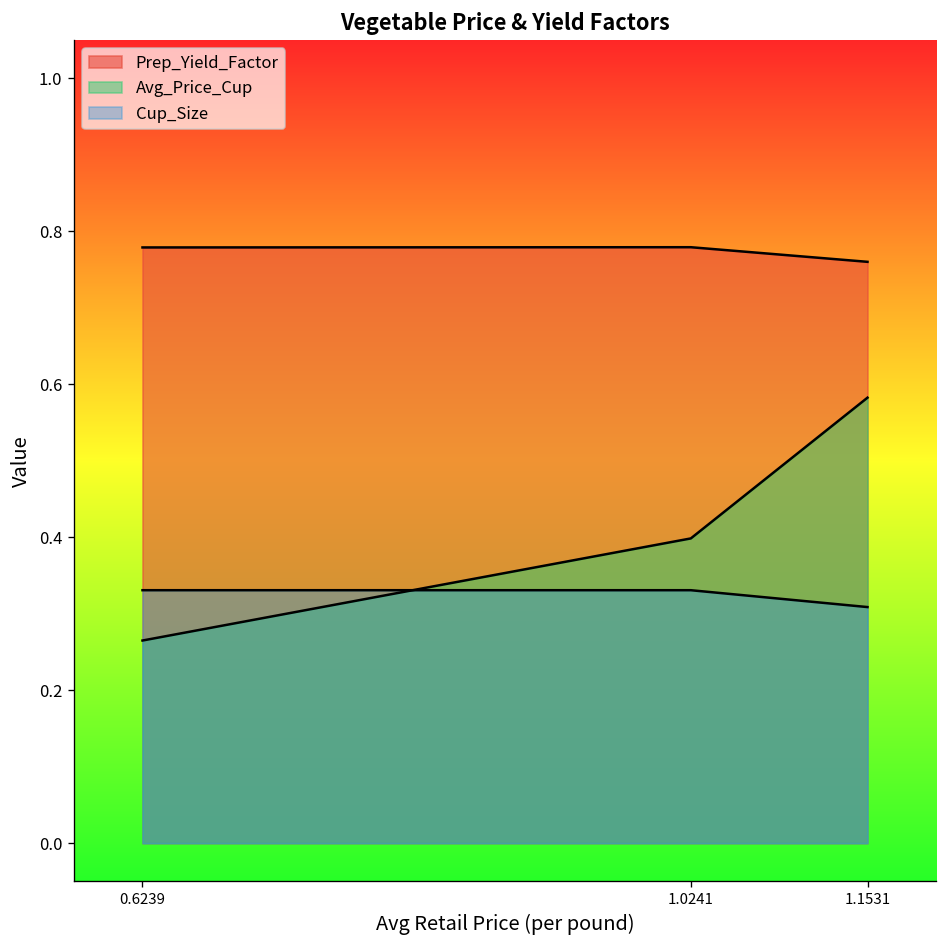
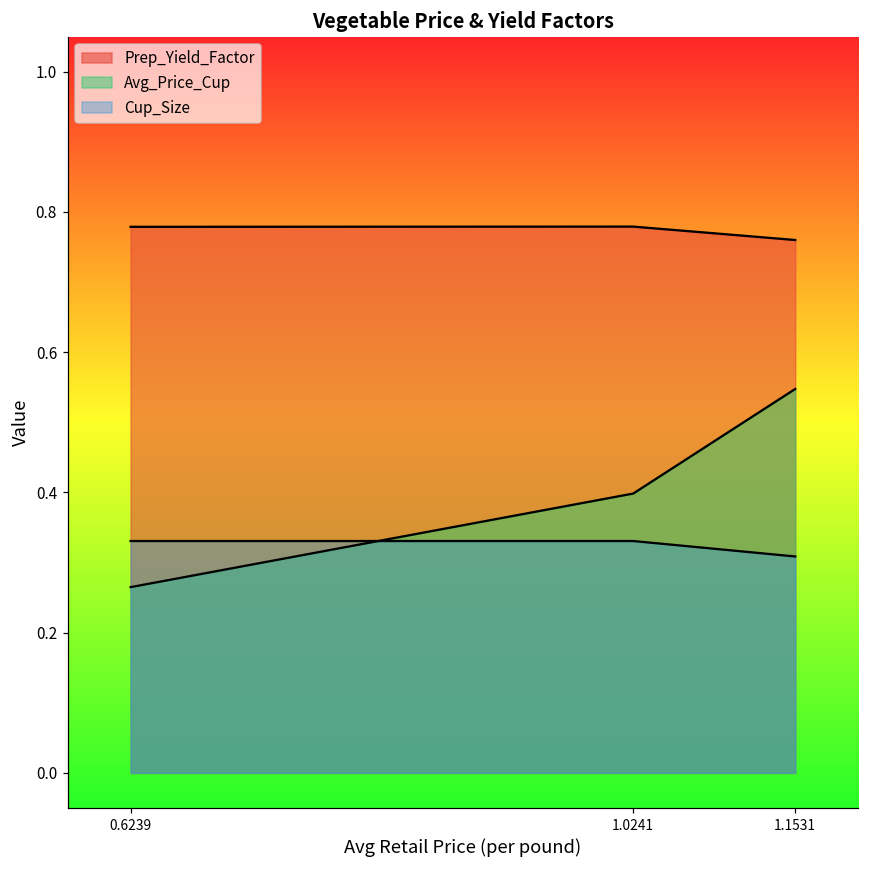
  {
    "Prep_Yield_Factor": {
      "0.6239": 0.78,
      "1.0241": 0.78,
      "1.1531": 0.76
    },
    "Avg_Price_Cup": {
      "0.6239": 0.26,
      "1.0241": 0.40,
-     "1.1531": 0.58
+     "1.1531": 0.55
    },
    "Cup_Size": {
      "0.6239": 0.33,
      "1.0241": 0.33,
      "1.1531": 0.31
    }
  }
